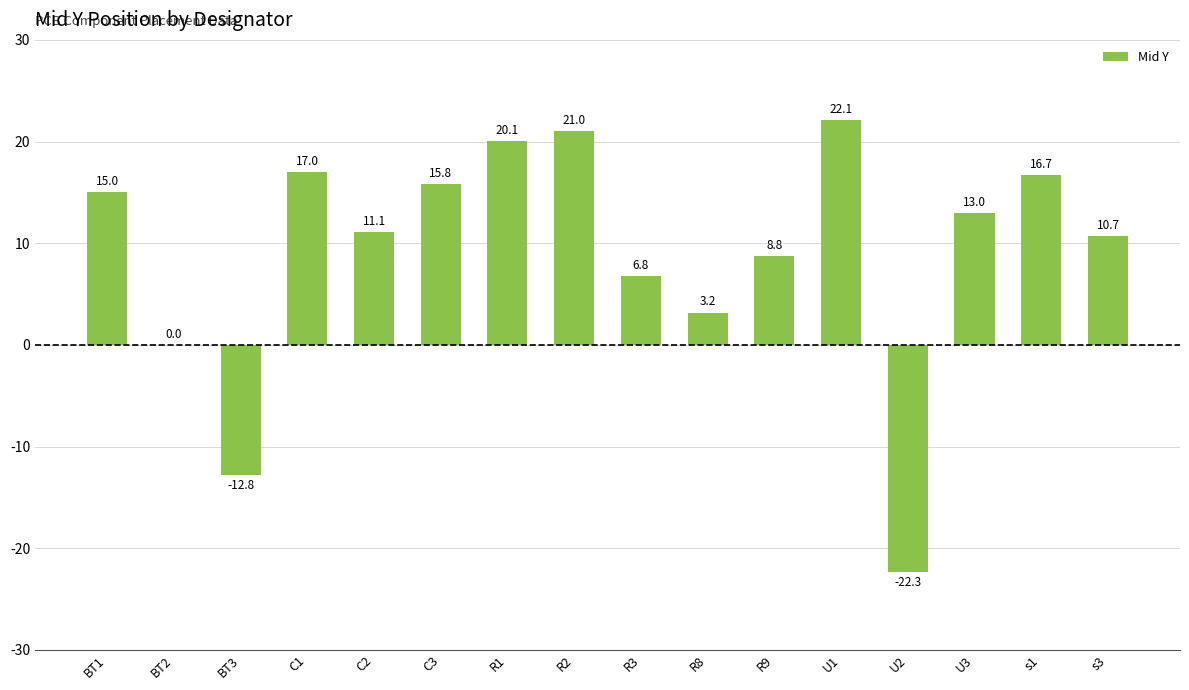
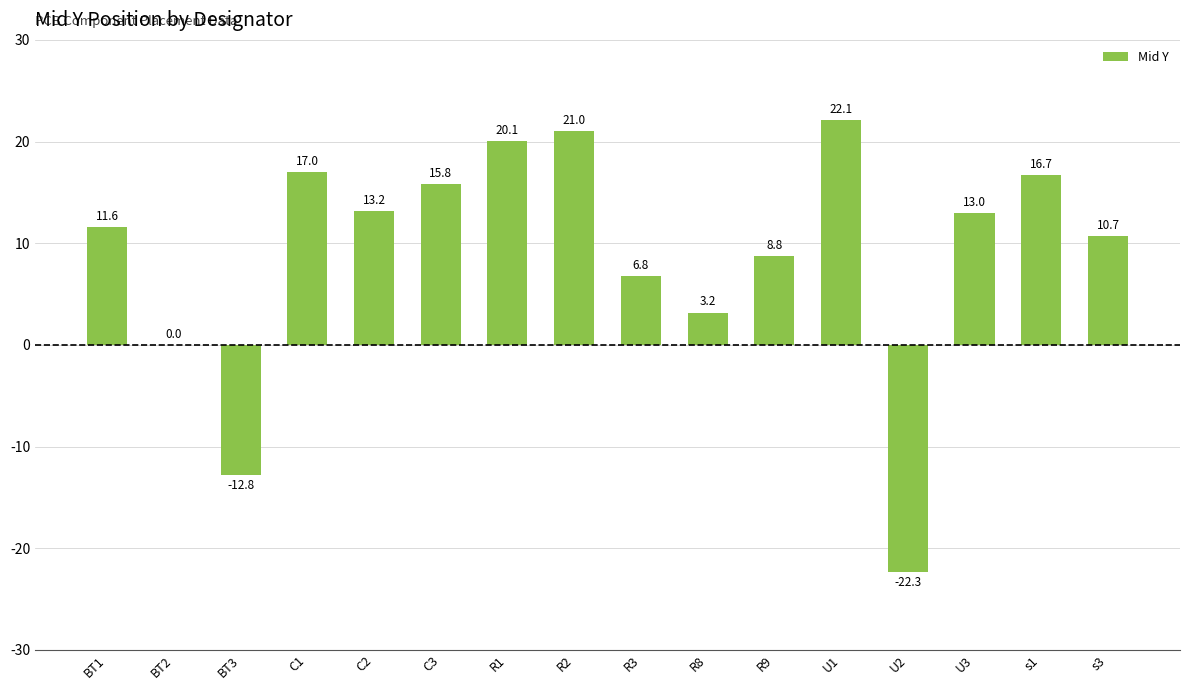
  {
-   "BT1": 15.0,
+   "BT1": 11.6,
    "BT2": 0.0,
    "BT3": -12.8,
    "C1": 17.0,
-   "C2": 11.1,
+   "C2": 13.2,
    "C3": 15.8,
    "R1": 20.1,
    "R2": 21.0,
    "R3": 6.8,
    "R8": 3.2,
    "R9": 8.8,
    "U1": 22.1,
    "U2": -22.3,
    "U3": 13.0,
    "s1": 16.7,
    "s3": 10.7
  }
